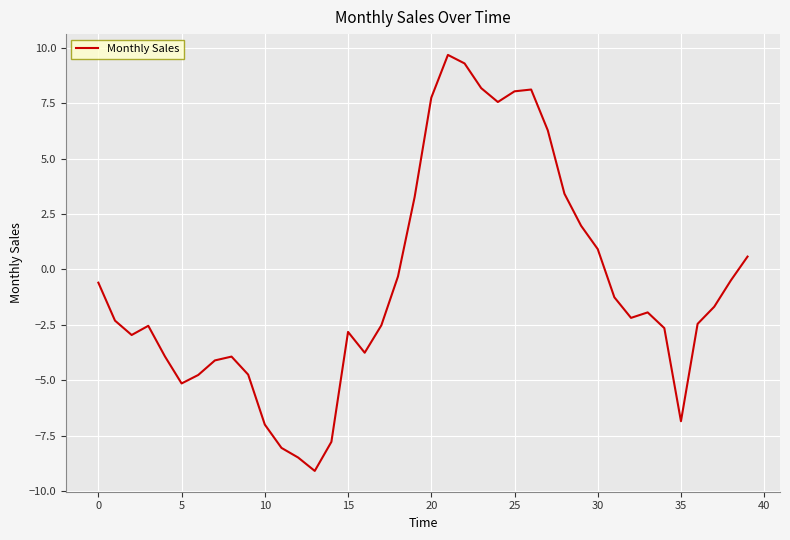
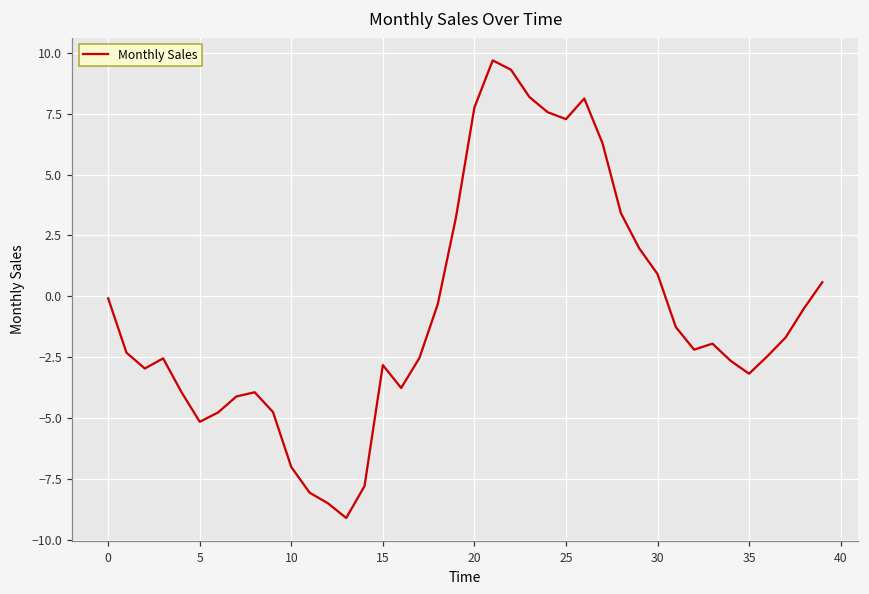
  {
-   "0": -0.6,
+   "0": -0.1,
    "5": -5.1,
    "10": -7.0,
    "15": -2.8,
    "20": 7.8,
-   "25": 8.0,
+   "25": 7.3,
    "30": 0.9,
-   "35": -6.9
+   "35": -3.2
  }
